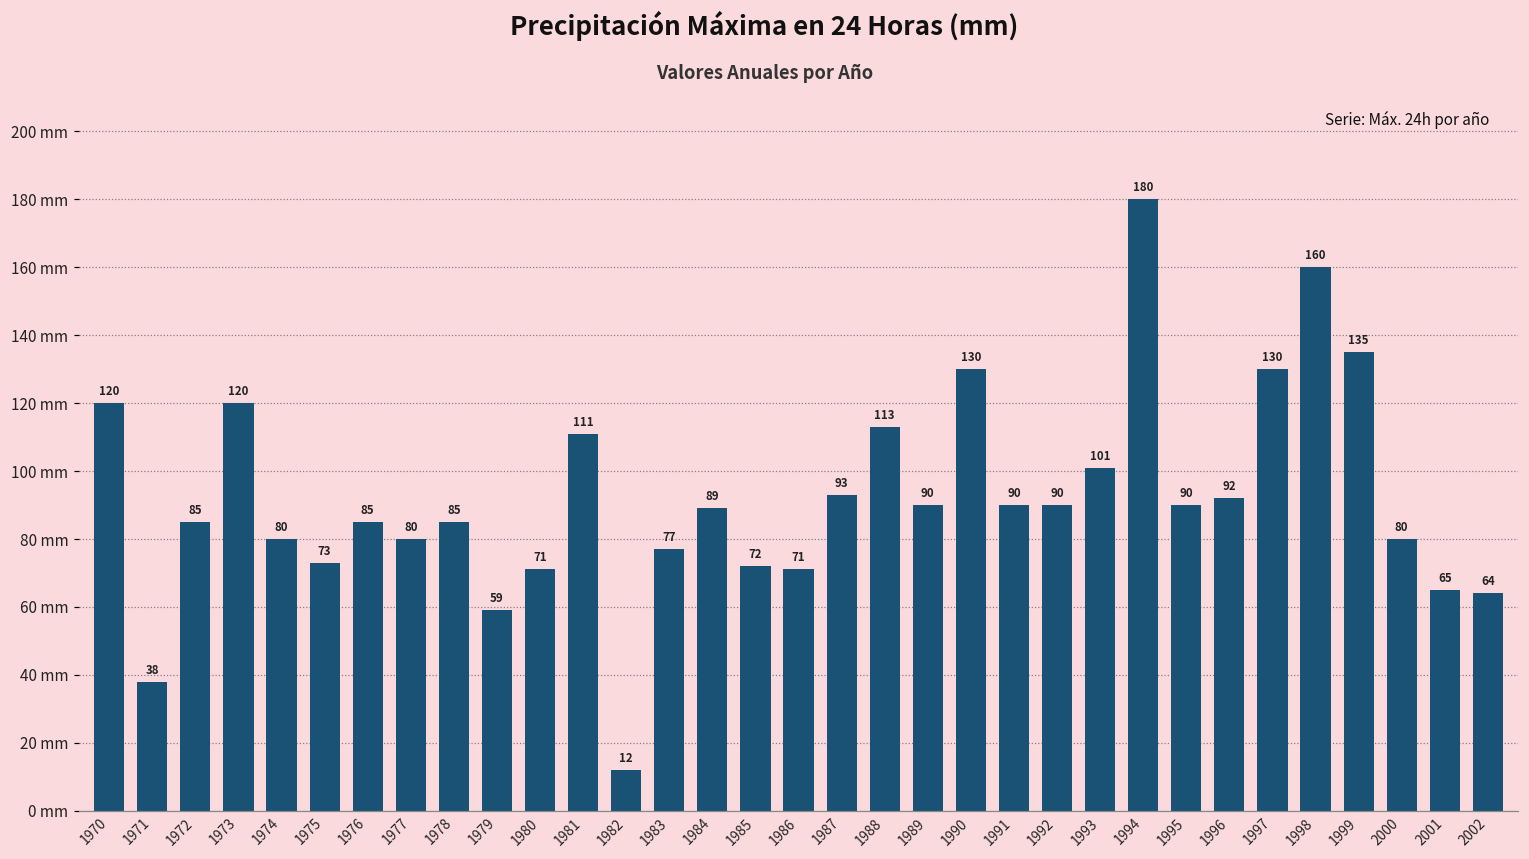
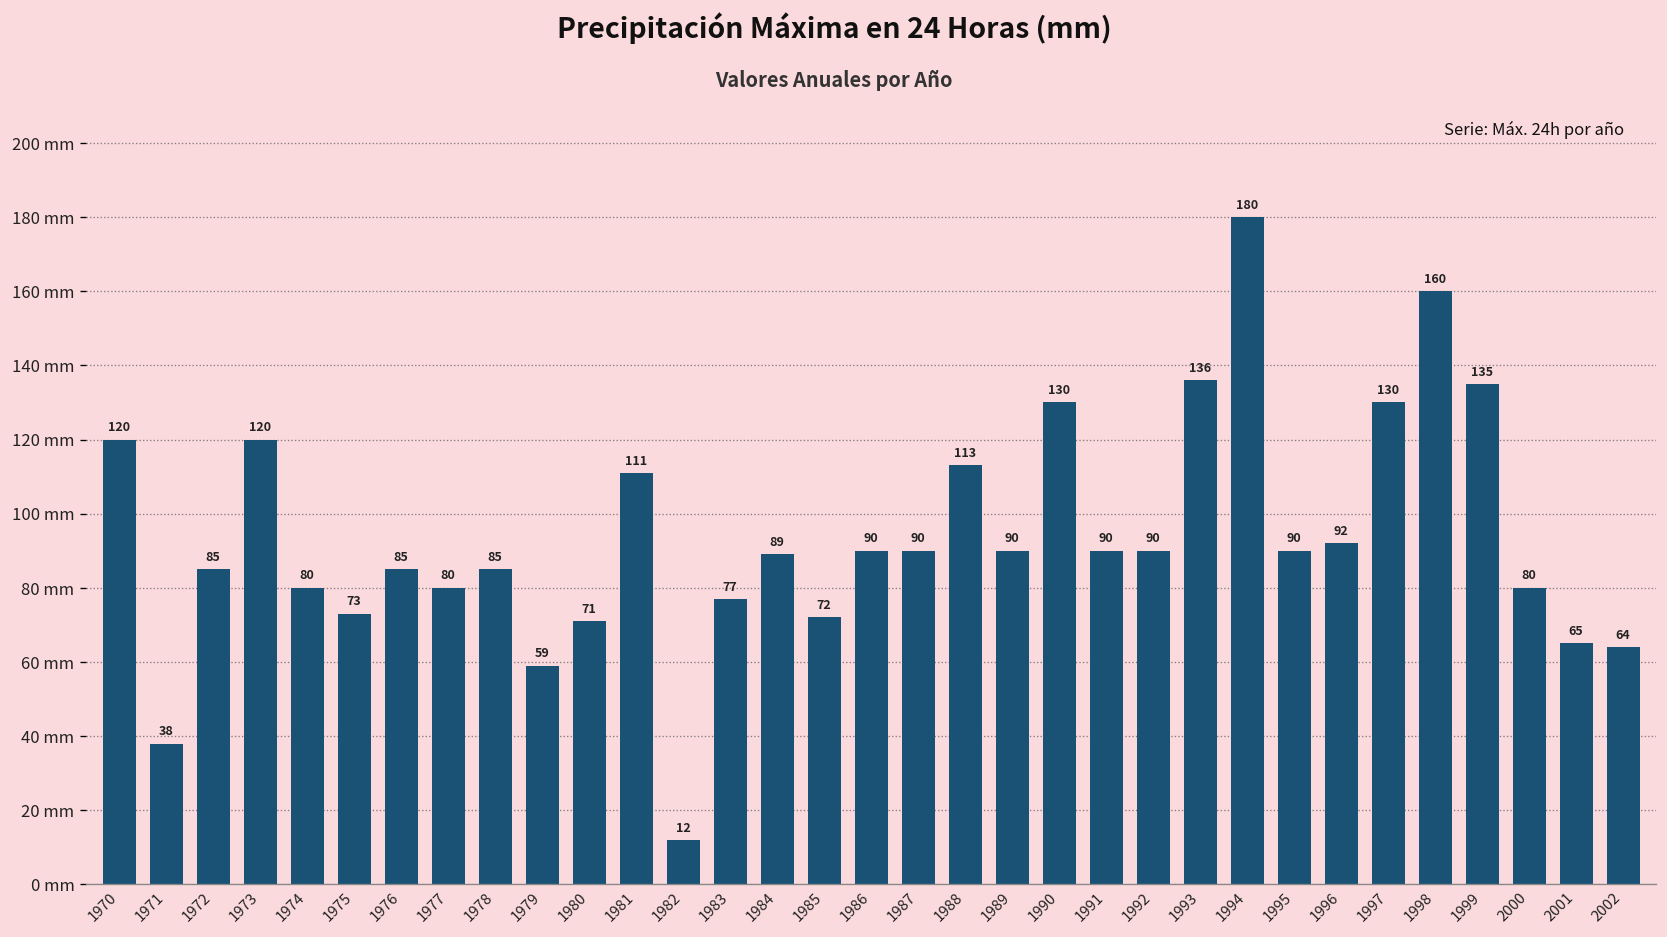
  {
    "1970": 120,
    "1971": 38,
    "1972": 85,
    "1973": 120,
    "1974": 80,
    "1975": 73,
    "1976": 85,
    "1977": 80,
    "1978": 85,
    "1979": 59,
    "1980": 71,
    "1981": 111,
    "1982": 12,
    "1983": 77,
    "1984": 89,
    "1985": 72,
-   "1986": 71,
-   "1987": 93,
+   "1986": 90,
+   "1987": 90,
    "1988": 113,
    "1989": 90,
    "1990": 130,
    "1991": 90,
    "1992": 90,
-   "1993": 101,
+   "1993": 136,
    "1994": 180,
    "1995": 90,
    "1996": 92,
    "1997": 130,
    "1998": 160,
    "1999": 135,
    "2000": 80,
    "2001": 65,
    "2002": 64
  }
